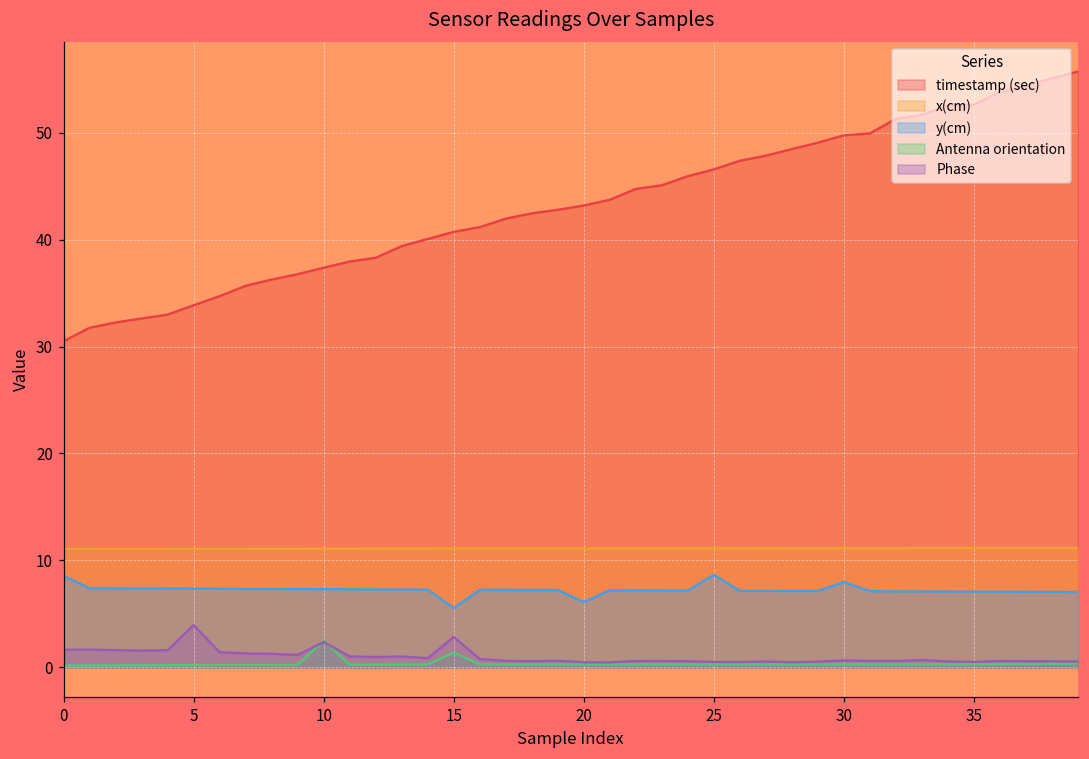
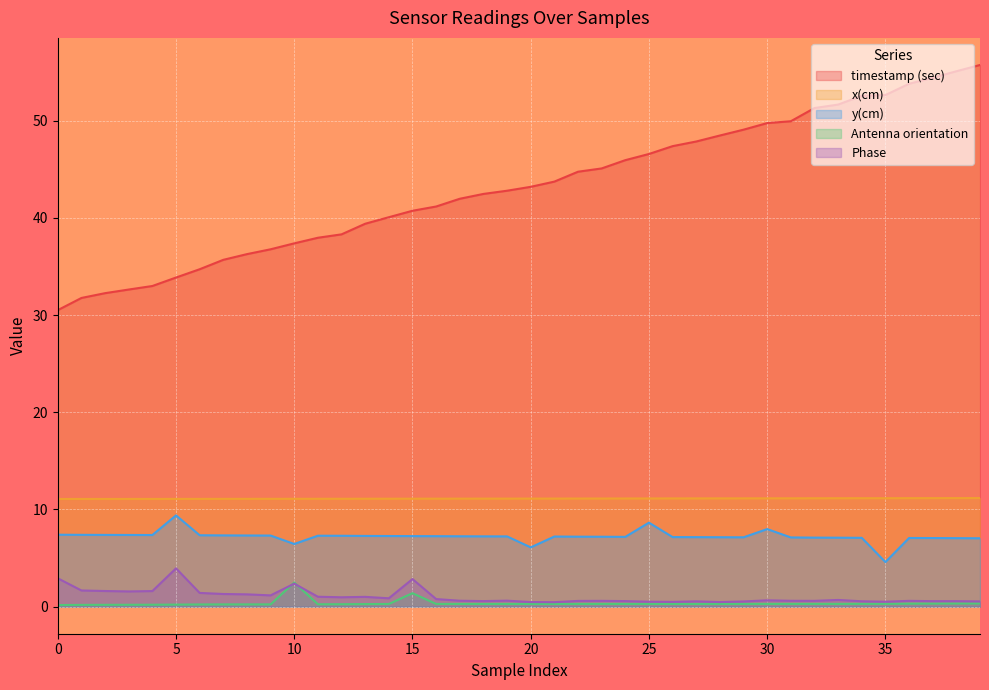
  {
    "y(cm)": {
-     "0": 9,
-     "5": 7,
-     "10": 7,
-     "15": 6,
+     "0": 7,
+     "5": 9,
+     "10": 6,
+     "15": 7,
      "20": 6,
      "25": 9,
      "30": 8,
-     "35": 7
+     "35": 5
    },
    "Antenna orientation": {
      "0": 0,
      "5": 0,
      "15": 1,
      "30": 0
    },
    "Phase": {
-     "0": 2,
+     "0": 3,
      "5": 4,
      "15": 3,
      "30": 1
    }
  }
